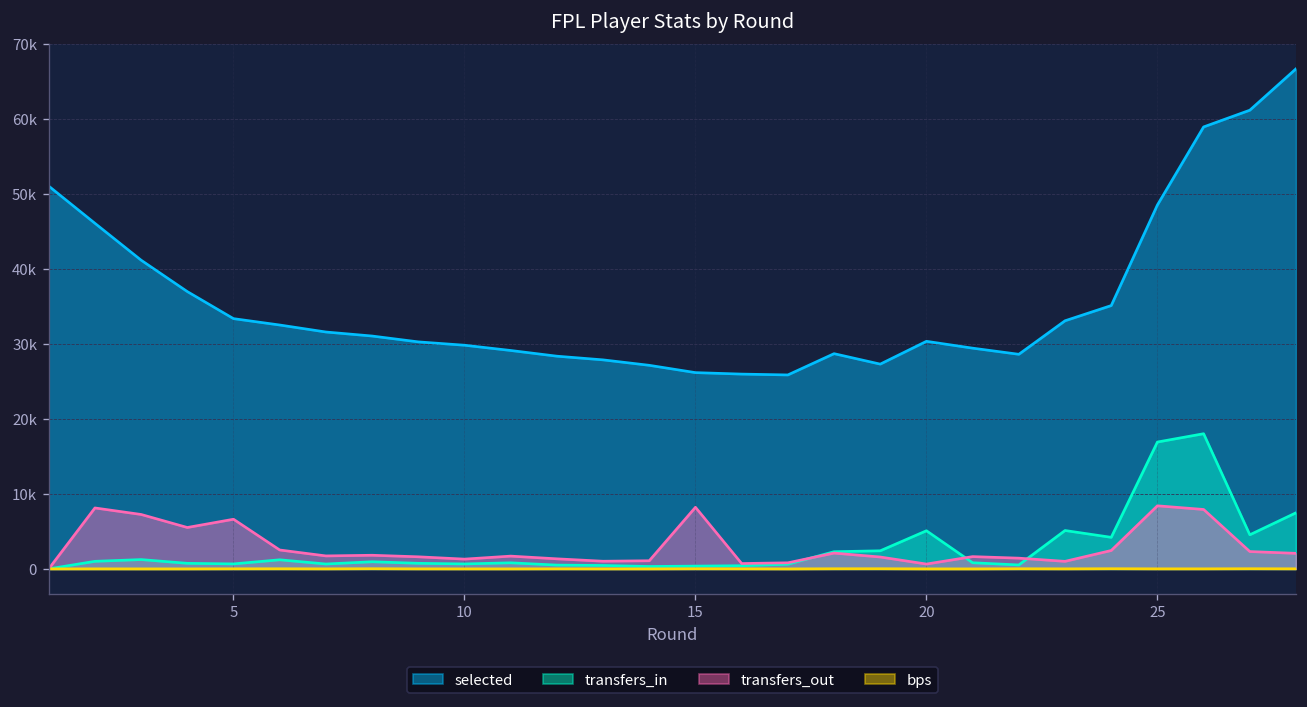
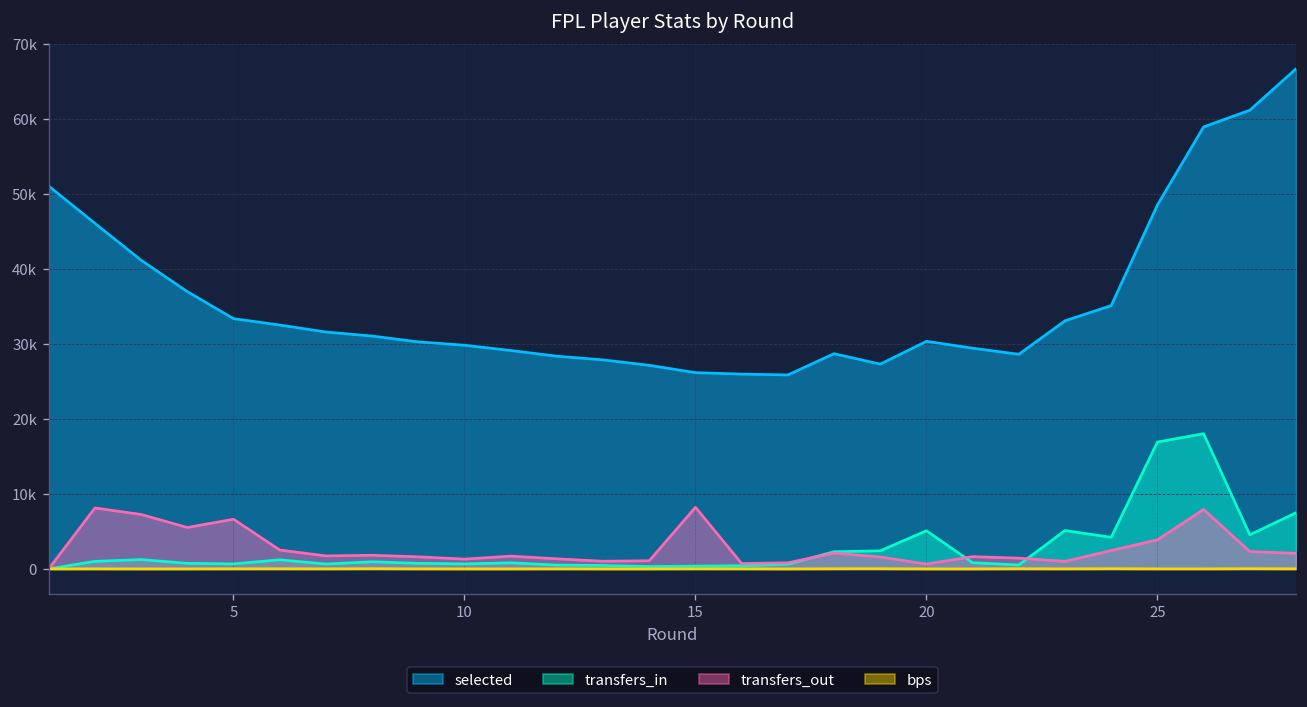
  {
    "transfers_out": {
      "5": 7000,
      "10": 1000,
      "15": 8000,
      "20": 1000,
-     "25": 8000
+     "25": 4000
    },
    "bps": {
      "5": 0,
      "10": 0,
      "20": 0,
      "25": 0
    }
  }
